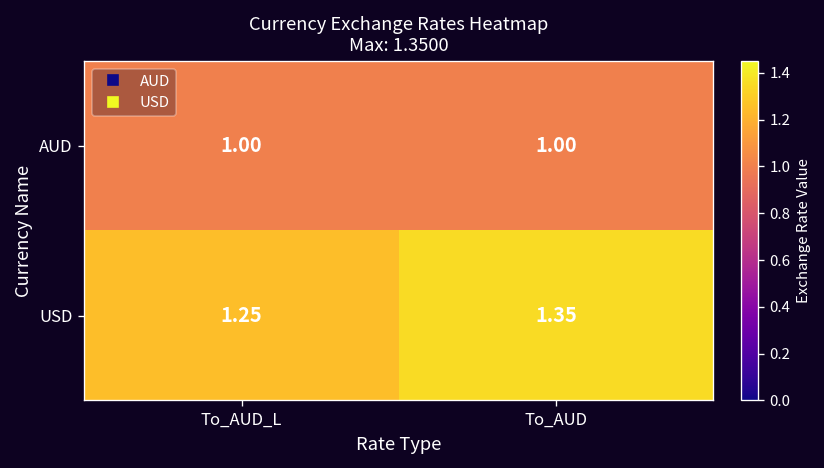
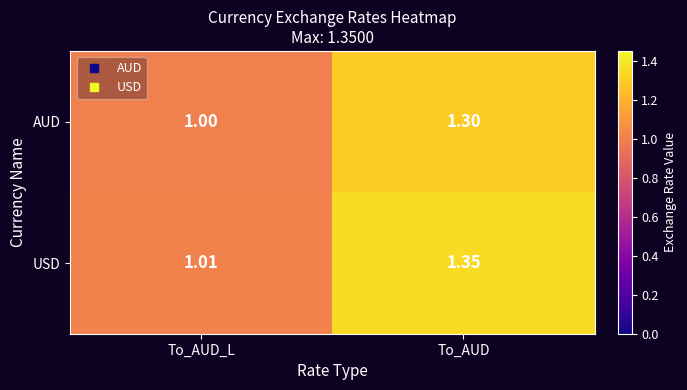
  {
    "AUD": {
      "To_AUD_L": 1.00,
-     "To_AUD": 1.00
+     "To_AUD": 1.30
    },
    "USD": {
-     "To_AUD_L": 1.25,
+     "To_AUD_L": 1.01,
      "To_AUD": 1.35
    }
  }
